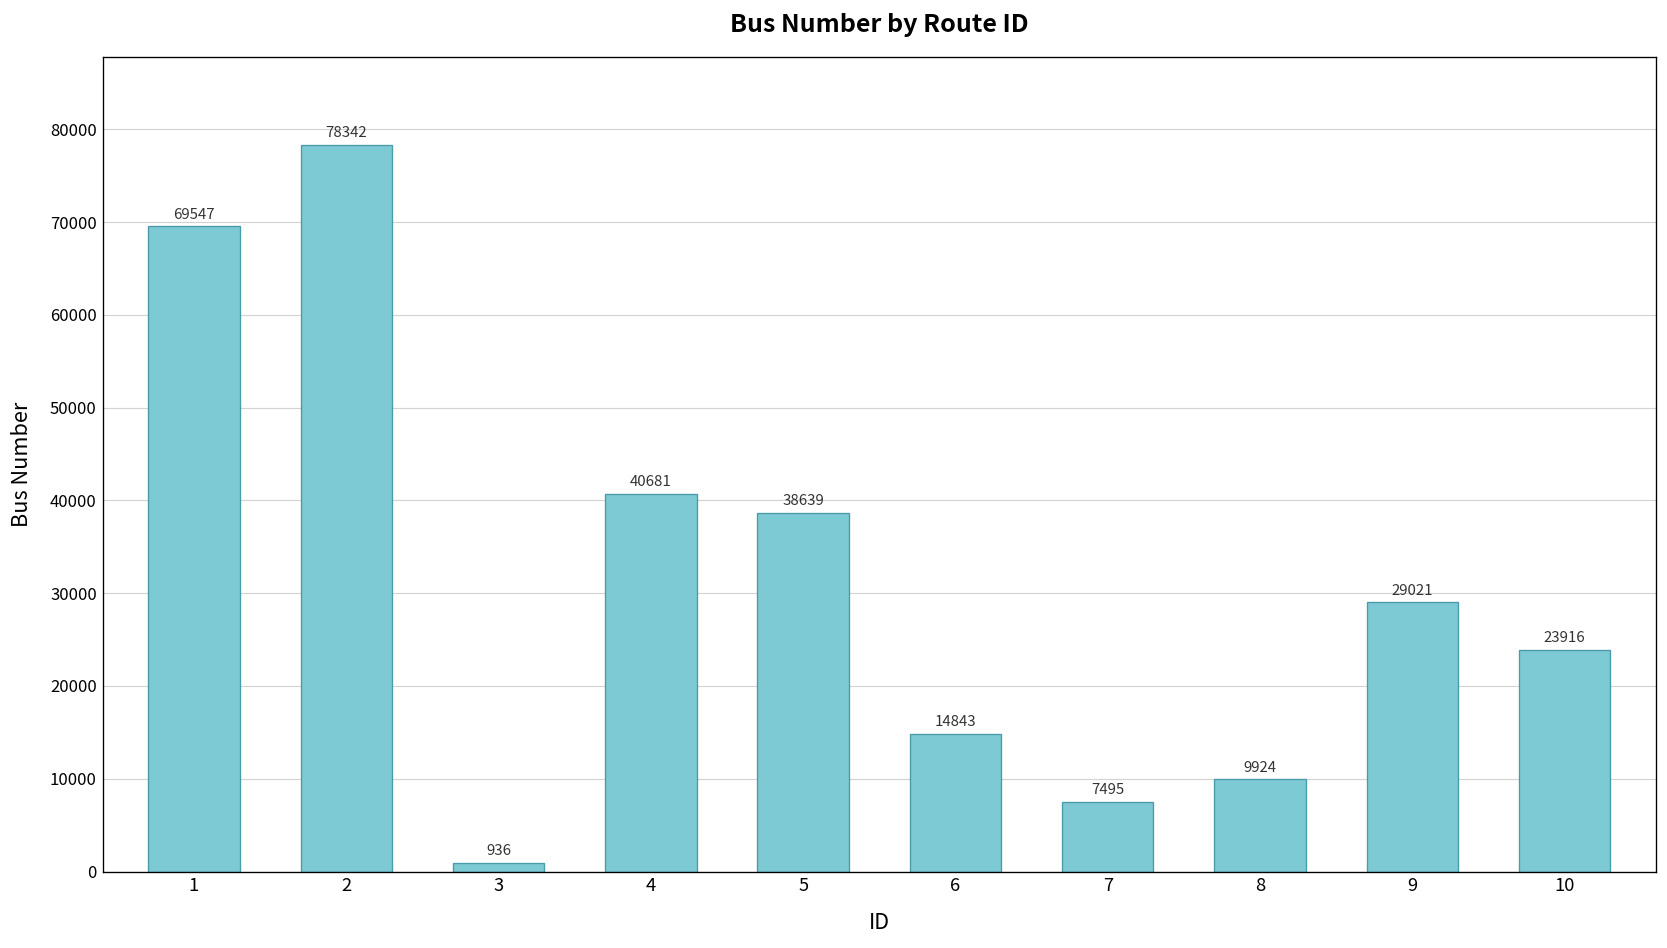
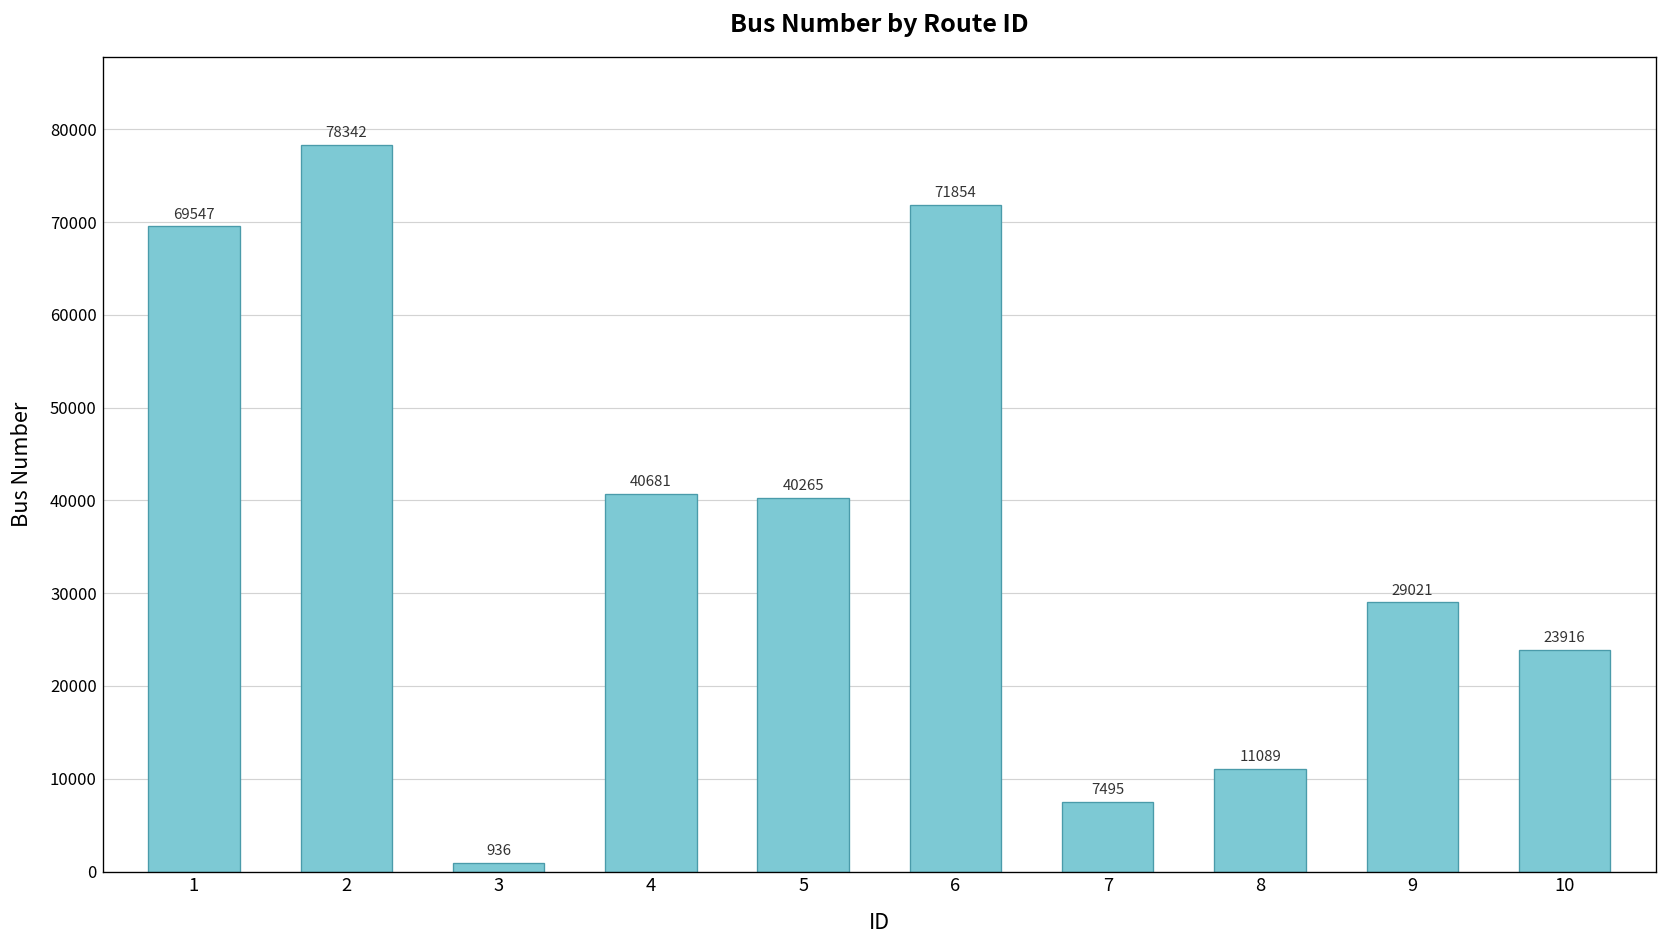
  {
    "1": 69547,
    "2": 78342,
    "3": 936,
    "4": 40681,
-   "5": 38639,
-   "6": 14843,
+   "5": 40265,
+   "6": 71854,
    "7": 7495,
-   "8": 9924,
+   "8": 11089,
    "9": 29021,
    "10": 23916
  }
